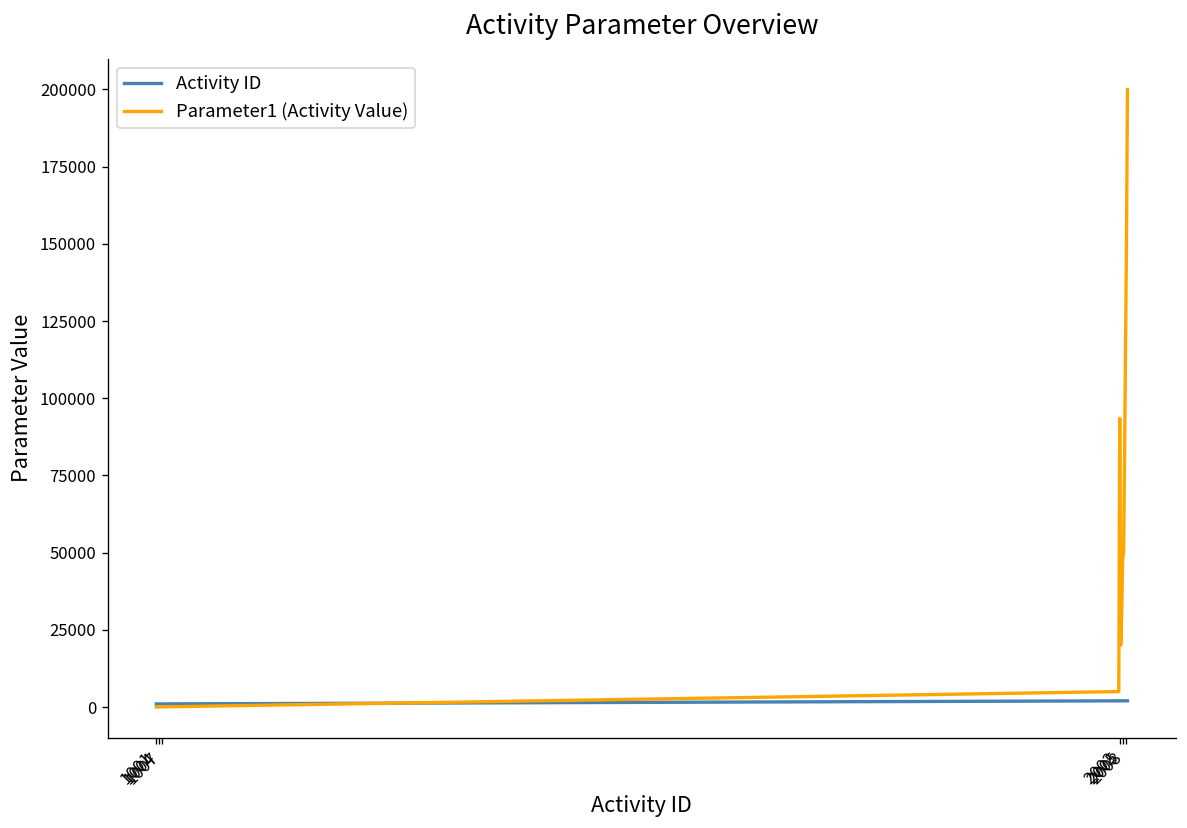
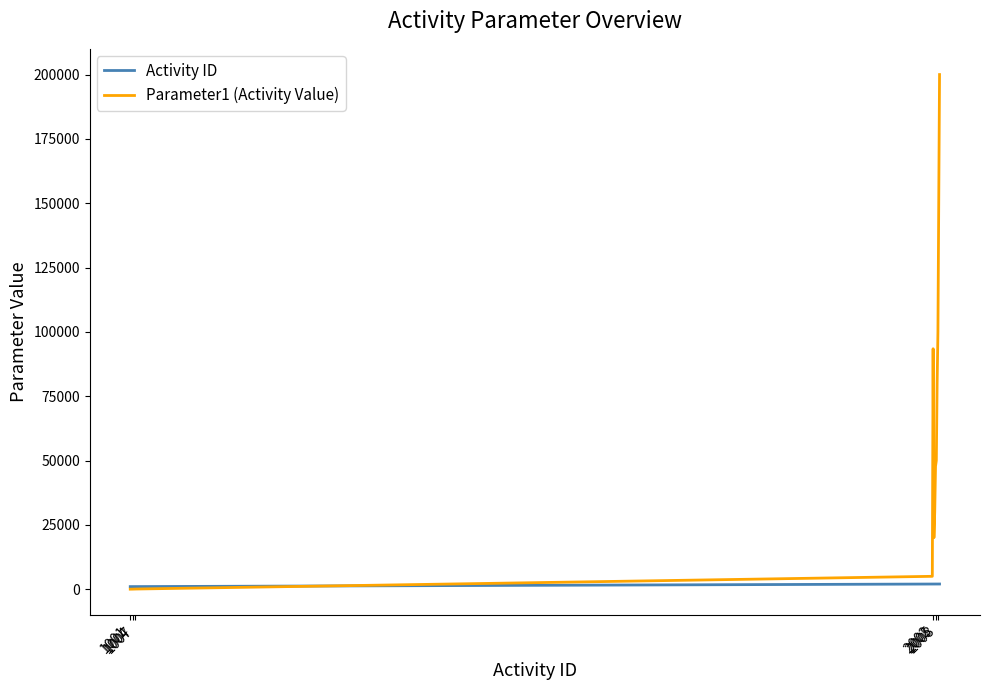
  {
    "Activity ID": {
      "1001": 1000,
      "2002": 2000,
      "2005": 2000,
      "2008": 2000
    },
    "Parameter1 (Activity Value)": {
      "1001": 0,
      "2002": 93000,
      "2005": 48000,
-     "2008": 117000
+     "2008": 100000
    }
  }
